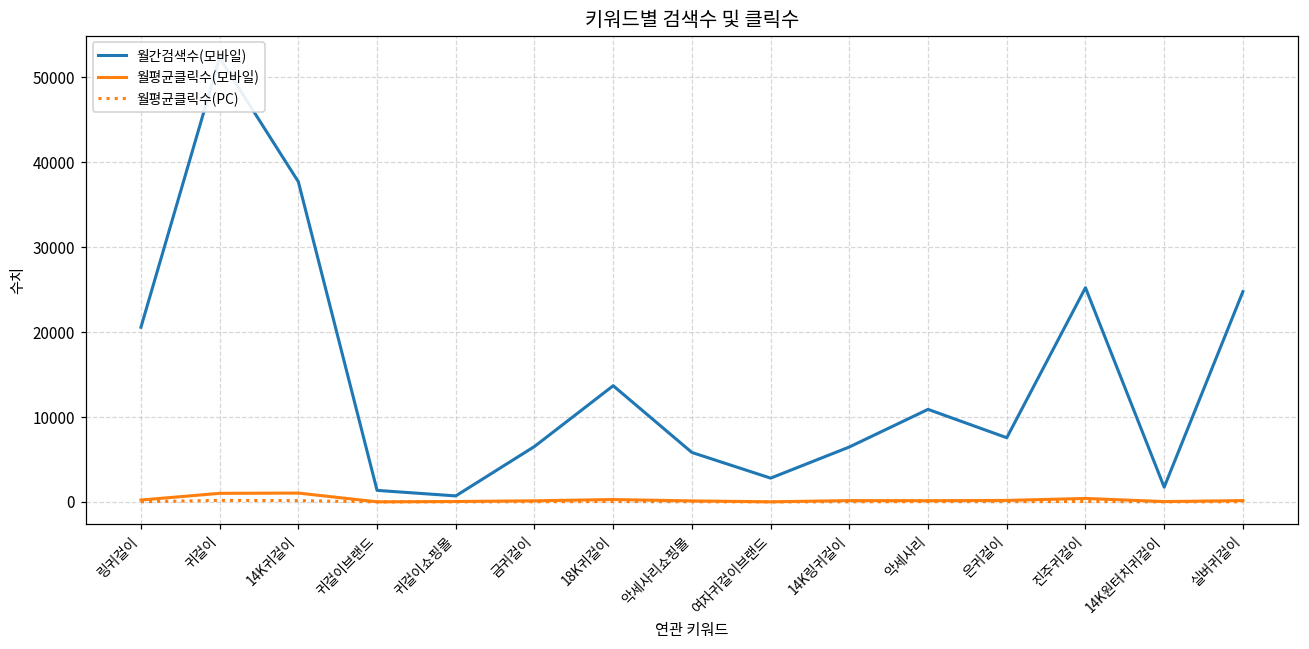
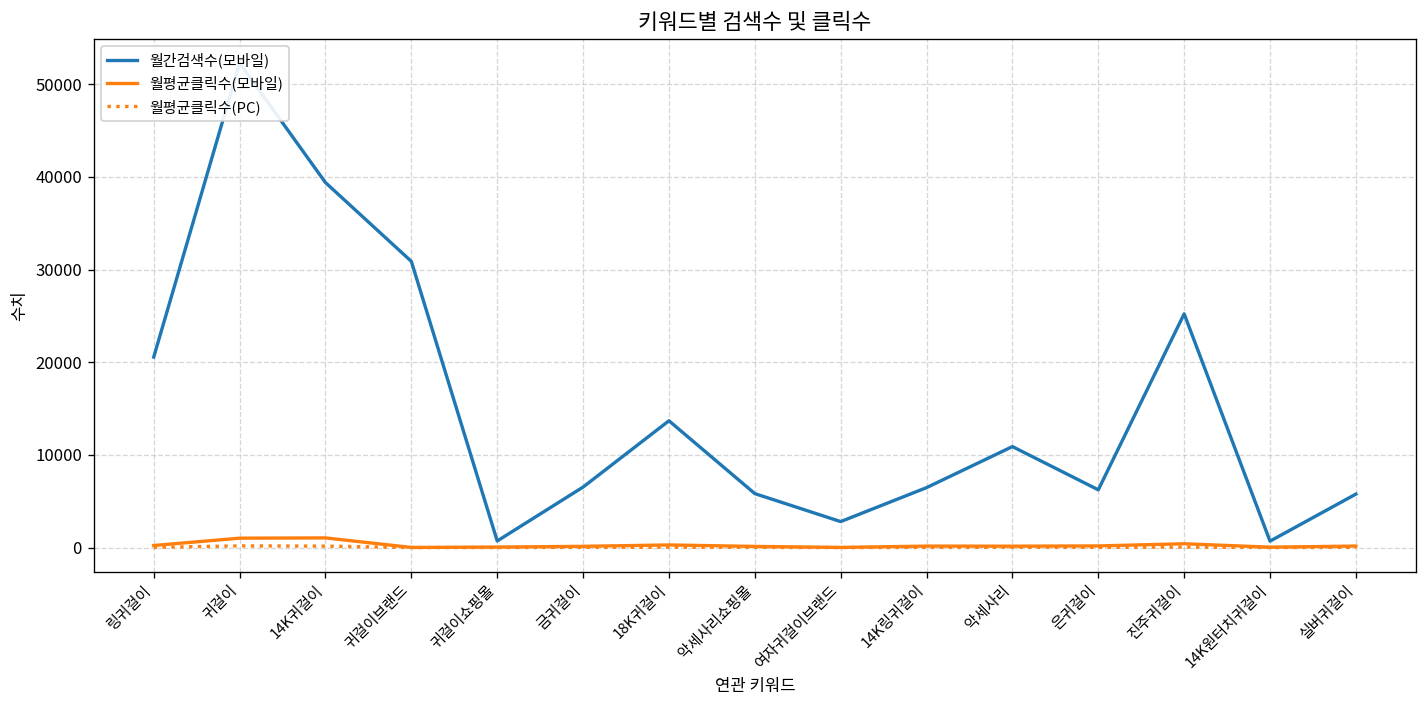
  {
    "월간검색수(모바일)": {
      "링귀걸이": 21000,
-     "14K귀걸이": 38000,
-     "귀걸이브랜드": 1000,
+     "14K귀걸이": 39000,
+     "귀걸이브랜드": 31000,
      "귀걸이쇼핑몰": 1000,
      "금귀걸이": 7000,
      "18K귀걸이": 14000,
      "악세사리쇼핑몰": 6000,
      "여자귀걸이브랜드": 3000,
      "14K링귀걸이": 6000,
      "악세사리": 11000,
-     "은귀걸이": 8000,
+     "은귀걸이": 6000,
      "진주귀걸이": 25000,
-     "14K원터치귀걸이": 2000,
-     "실버귀걸이": 25000
+     "14K원터치귀걸이": 1000,
+     "실버귀걸이": 6000
    }
  }
